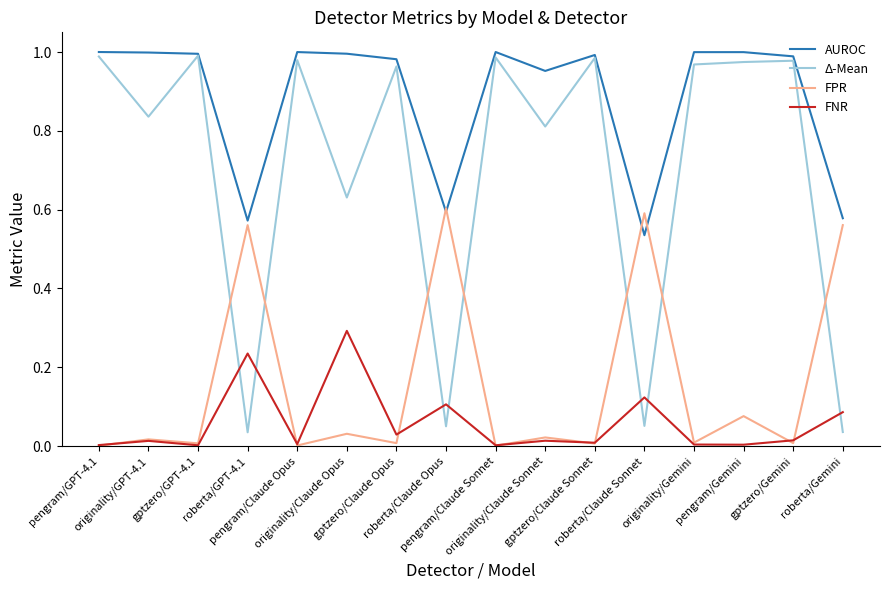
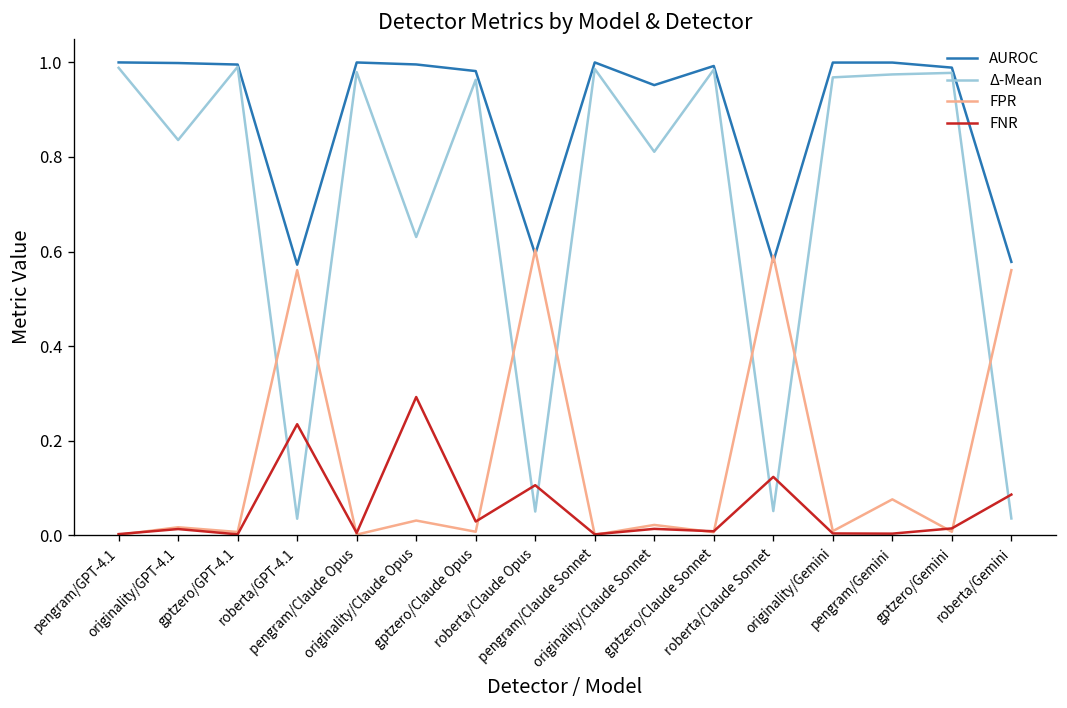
  {
    "AUROC": {
      "pengram/GPT-4.1": 1.00,
      "originality/GPT-4.1": 1.00,
      "roberta/GPT-4.1": 0.57,
      "pengram/Claude Opus": 1.00,
      "originality/Claude Opus": 1.00,
      "gptzero/Claude Opus": 0.98,
      "roberta/Claude Opus": 0.59,
      "pengram/Claude Sonnet": 1.00,
      "originality/Claude Sonnet": 0.95,
      "gptzero/Claude Sonnet": 0.99,
-     "roberta/Claude Sonnet": 0.54,
+     "roberta/Claude Sonnet": 0.58,
      "originality/Gemini": 1.00,
      "pengram/Gemini": 1.00,
      "gptzero/Gemini": 0.99,
      "roberta/Gemini": 0.58
    },
    "Δ-Mean": {
      "pengram/GPT-4.1": 0.99,
      "originality/GPT-4.1": 0.84,
      "roberta/GPT-4.1": 0.04,
      "pengram/Claude Opus": 0.98,
      "originality/Claude Opus": 0.63,
      "gptzero/Claude Opus": 0.96,
      "roberta/Claude Opus": 0.05,
      "pengram/Claude Sonnet": 0.99,
      "originality/Claude Sonnet": 0.81,
      "gptzero/Claude Sonnet": 0.98,
      "roberta/Claude Sonnet": 0.05,
      "originality/Gemini": 0.97,
      "pengram/Gemini": 0.97,
      "gptzero/Gemini": 0.98,
      "roberta/Gemini": 0.04
    },
    "FPR": {
      "roberta/GPT-4.1": 0.56,
      "originality/Claude Opus": 0.03,
      "gptzero/Claude Opus": 0.01,
      "roberta/Claude Opus": 0.60,
      "originality/Claude Sonnet": 0.02,
      "roberta/Claude Sonnet": 0.59,
      "pengram/Gemini": 0.08,
      "gptzero/Gemini": 0.01,
      "roberta/Gemini": 0.56
    },
    "FNR": {
      "roberta/GPT-4.1": 0.23,
      "originality/Claude Opus": 0.29,
      "gptzero/Claude Opus": 0.03,
      "roberta/Claude Opus": 0.11,
      "originality/Claude Sonnet": 0.01,
      "roberta/Claude Sonnet": 0.12,
      "pengram/Gemini": 0.00,
      "gptzero/Gemini": 0.01,
      "roberta/Gemini": 0.09
    }
  }
